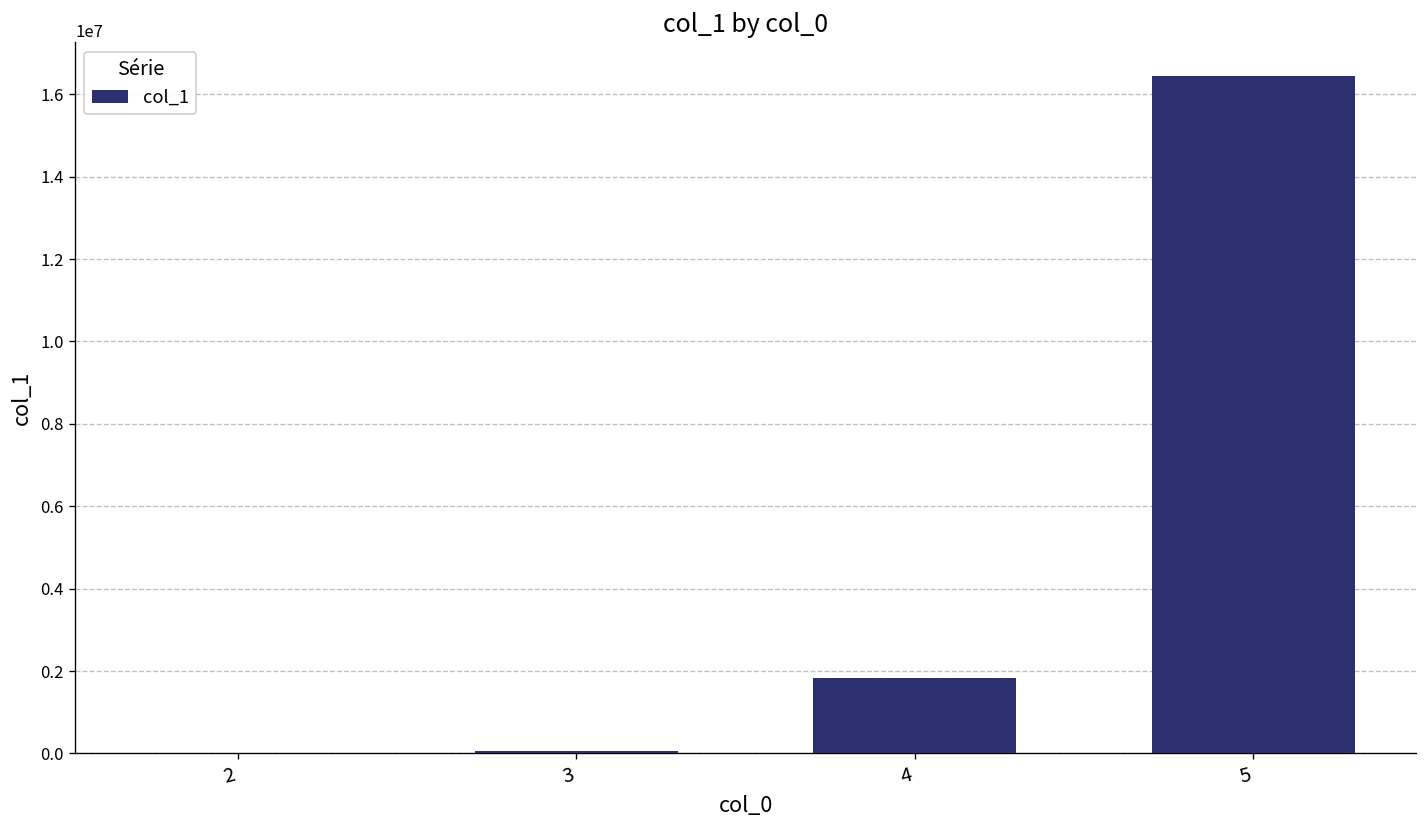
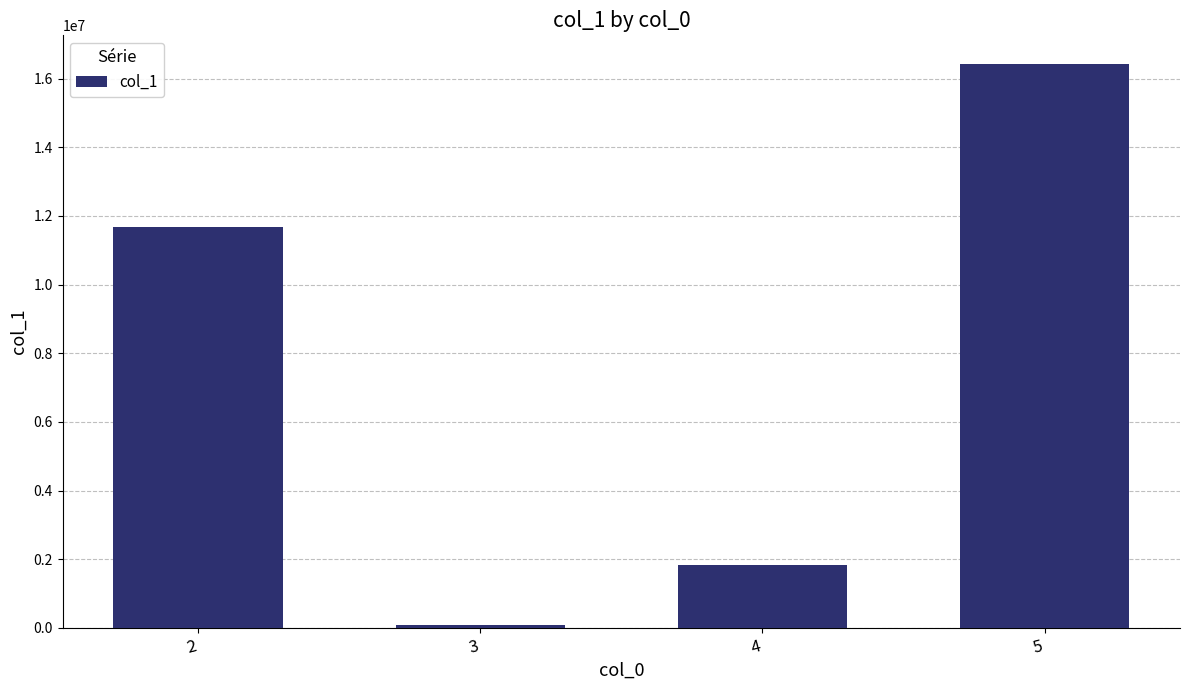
  {
-   "2": 0,
+   "2": 11700000,
    "4": 1800000,
    "5": 16400000
  }
